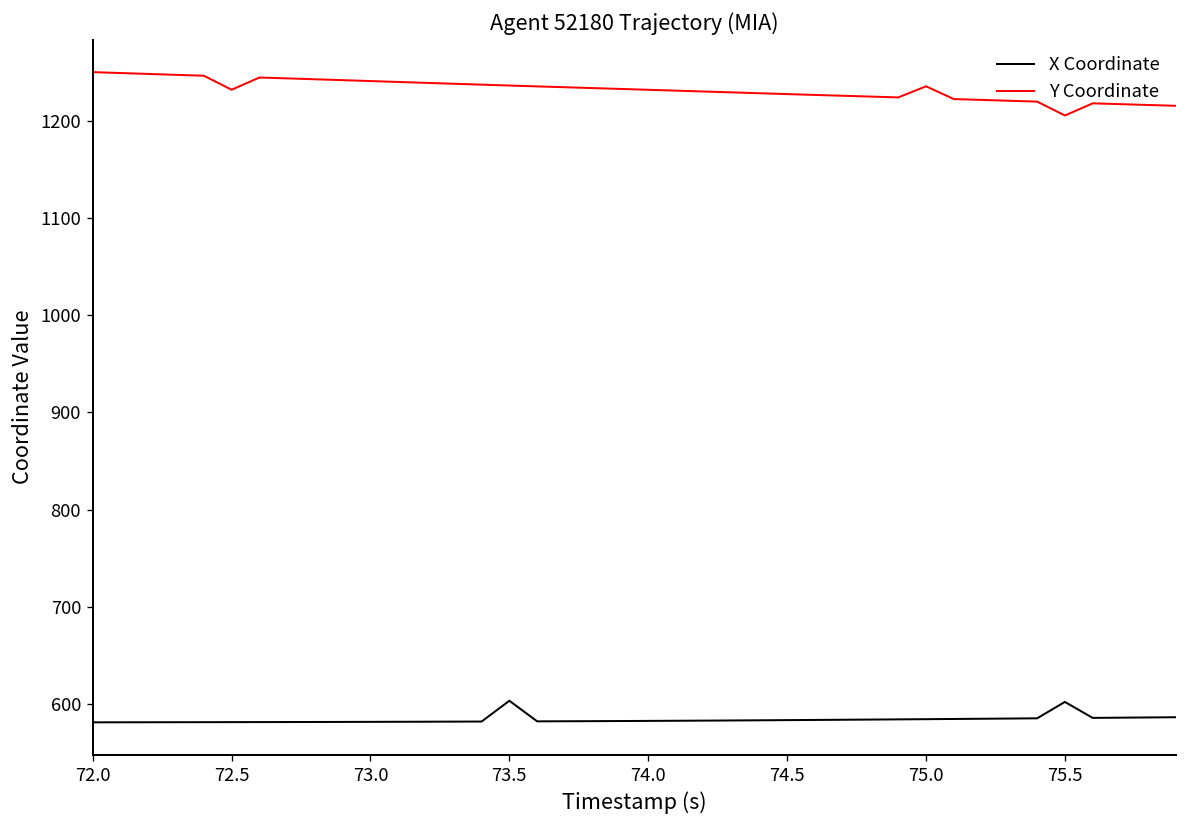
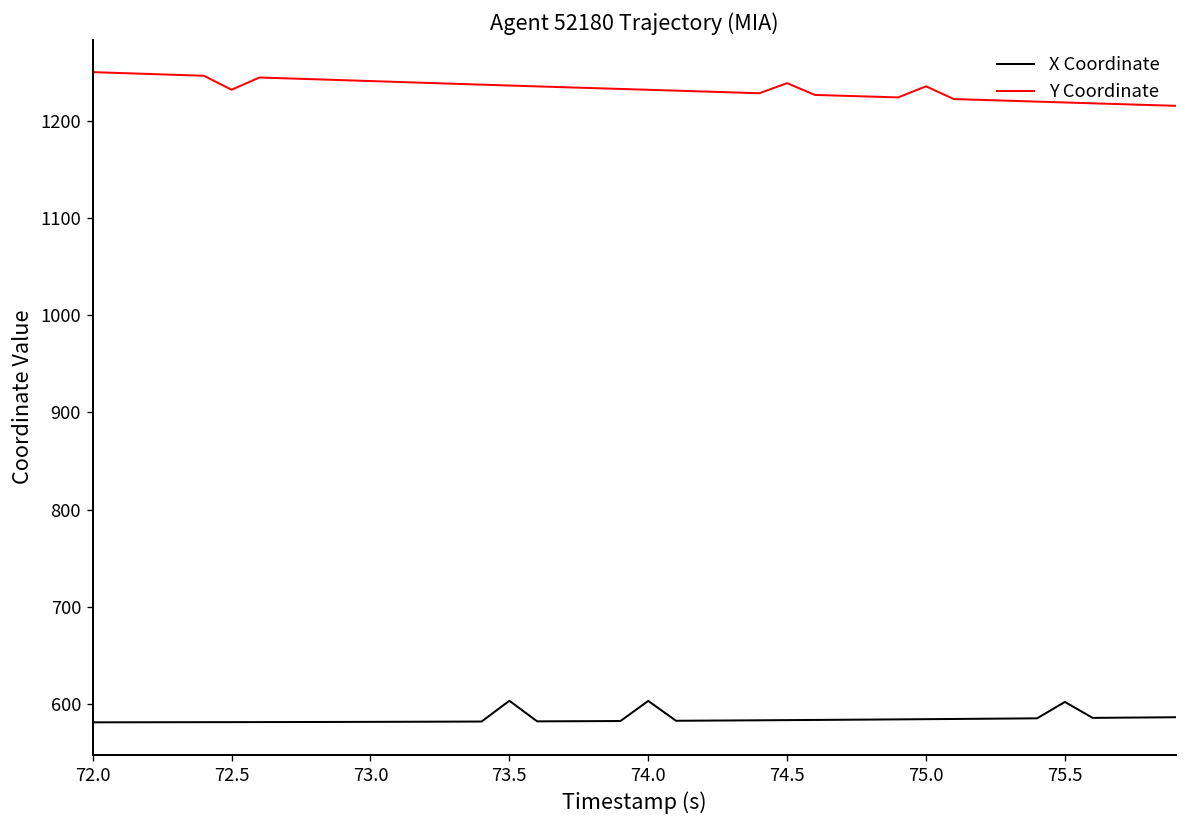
  {
    "X Coordinate": {
      "72.0": 580,
      "72.5": 580,
      "73.0": 580,
      "73.5": 600,
-     "74.0": 580,
+     "74.0": 600,
      "74.5": 580,
      "75.0": 580,
      "75.5": 600
    },
    "Y Coordinate": {
      "72.0": 1250,
      "72.5": 1230,
      "73.0": 1240,
      "73.5": 1240,
      "74.0": 1230,
-     "74.5": 1230,
+     "74.5": 1240,
      "75.0": 1240,
-     "75.5": 1210
+     "75.5": 1220
    }
  }
